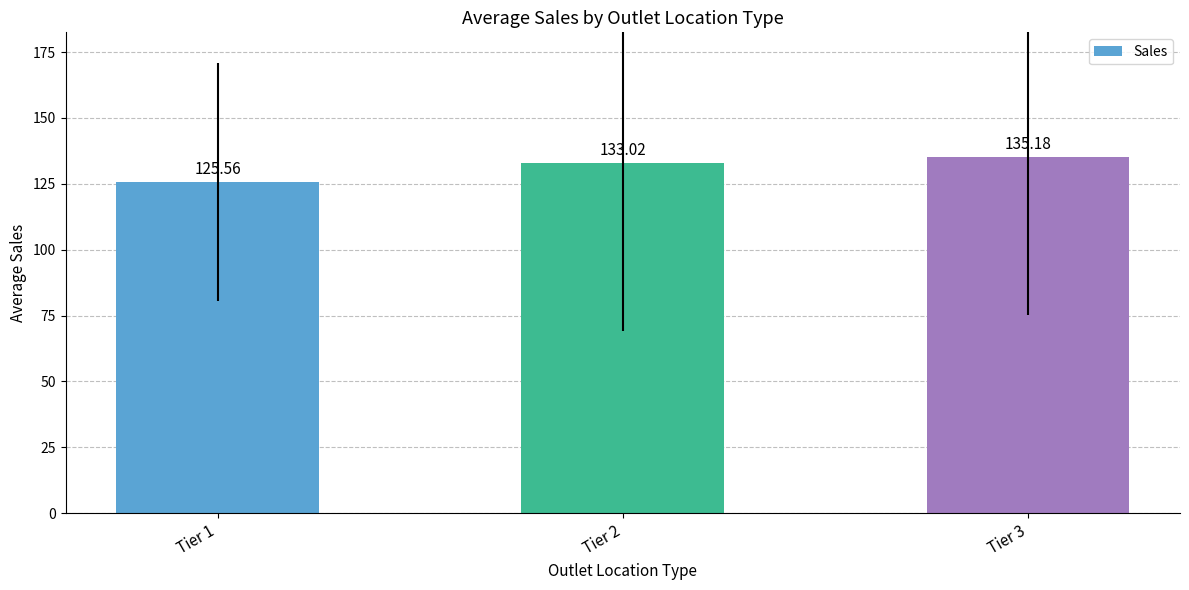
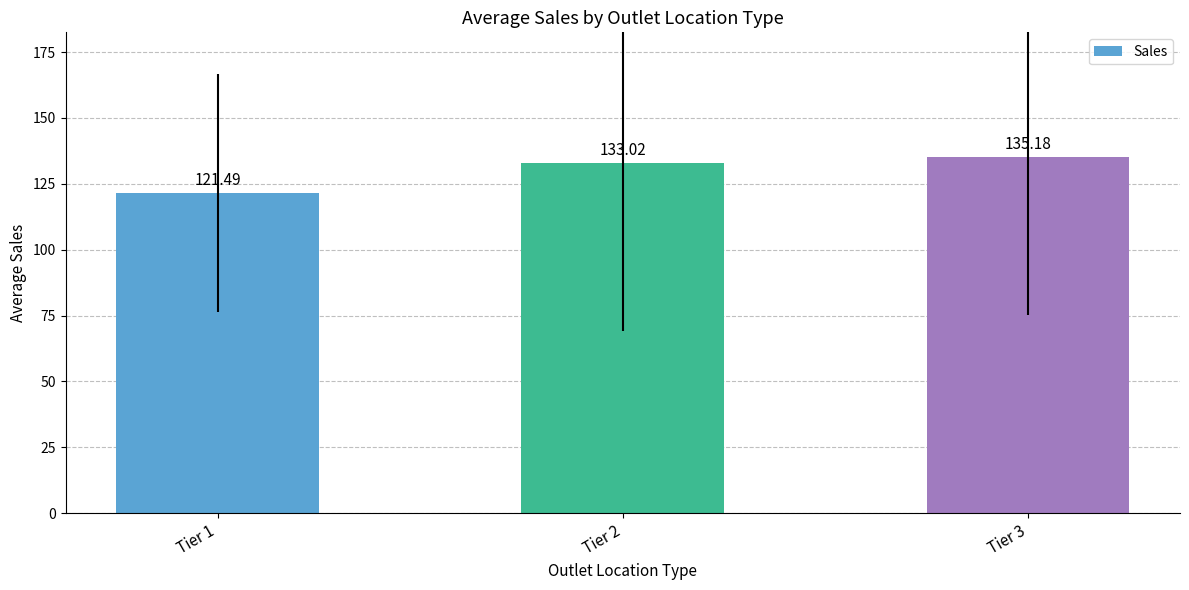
  {
-   "Tier 1": 125.56,
+   "Tier 1": 121.49,
    "Tier 2": 133.02,
    "Tier 3": 135.18
  }
